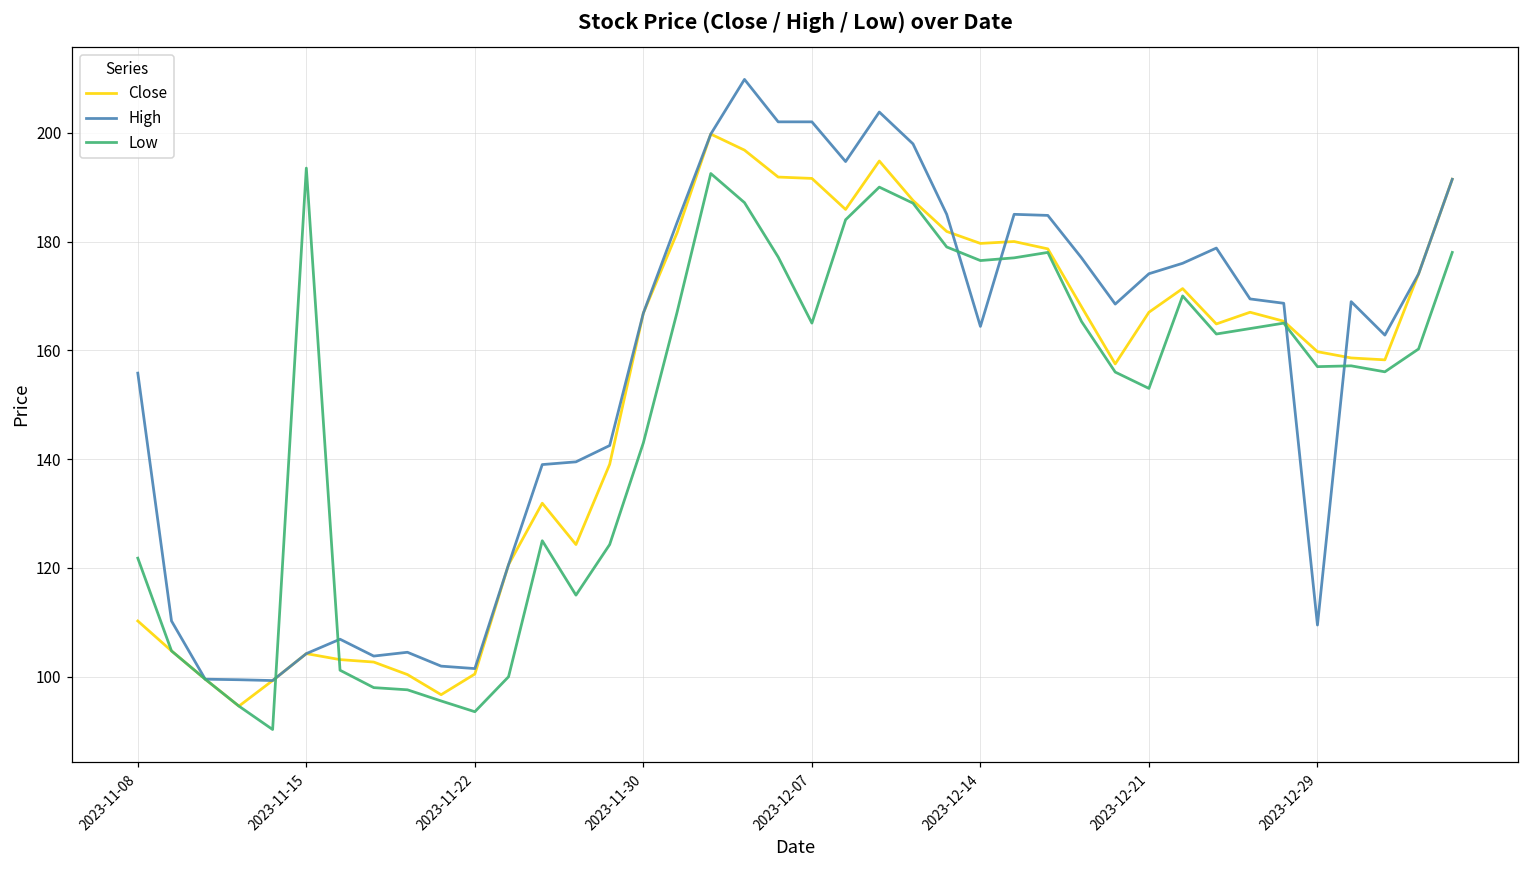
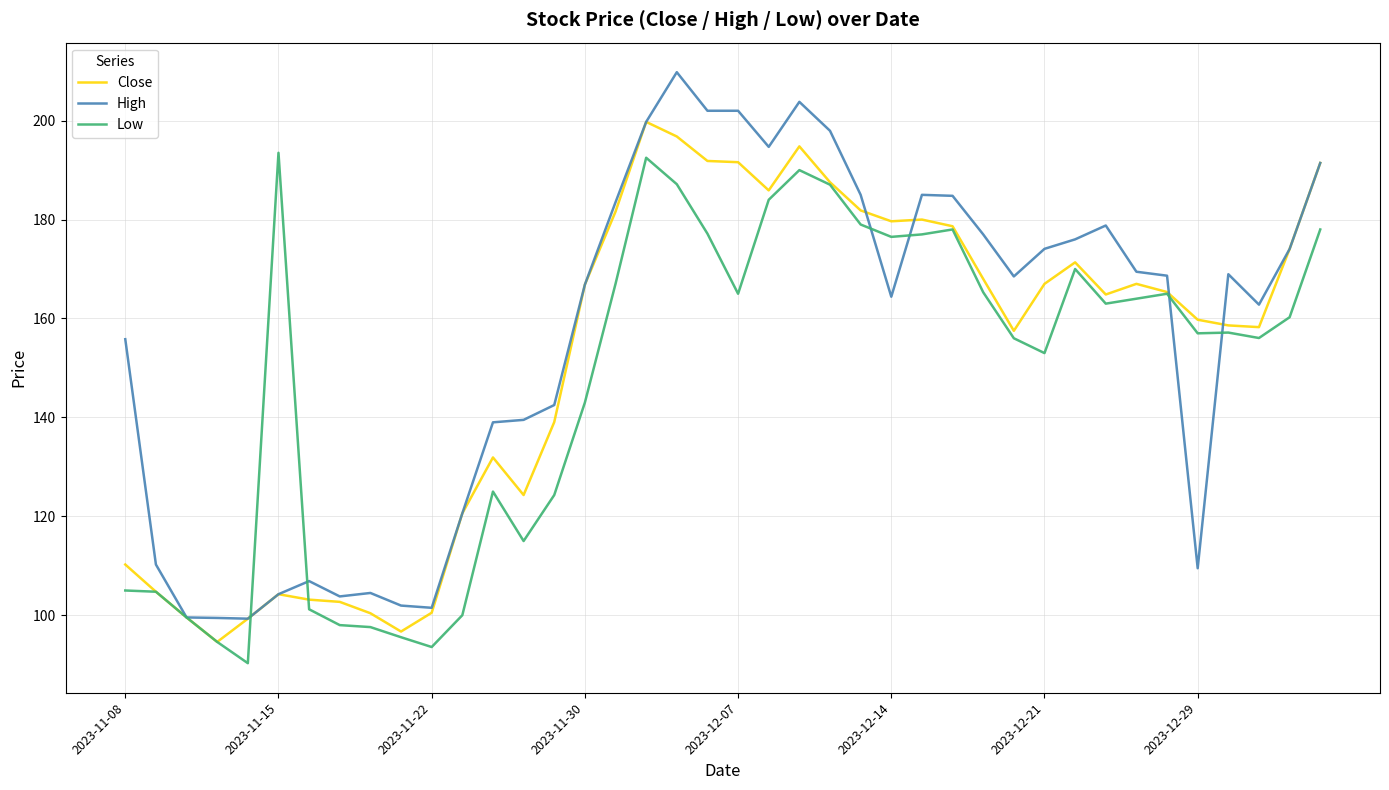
  {
    "Close": {
      "2023-11-08": 110,
      "2023-11-22": 101,
      "2023-12-07": 192,
      "2023-12-14": 180,
      "2023-12-21": 167,
      "2023-12-29": 160
    },
    "High": {
      "2023-11-08": 156,
      "2023-11-22": 102,
      "2023-12-07": 202,
      "2023-12-14": 164,
      "2023-12-21": 174,
      "2023-12-29": 110
    },
    "Low": {
-     "2023-11-08": 122,
+     "2023-11-08": 105,
      "2023-11-15": 194,
      "2023-11-22": 94,
      "2023-11-30": 143,
      "2023-12-07": 165,
      "2023-12-14": 177,
      "2023-12-21": 153,
      "2023-12-29": 157
    }
  }
